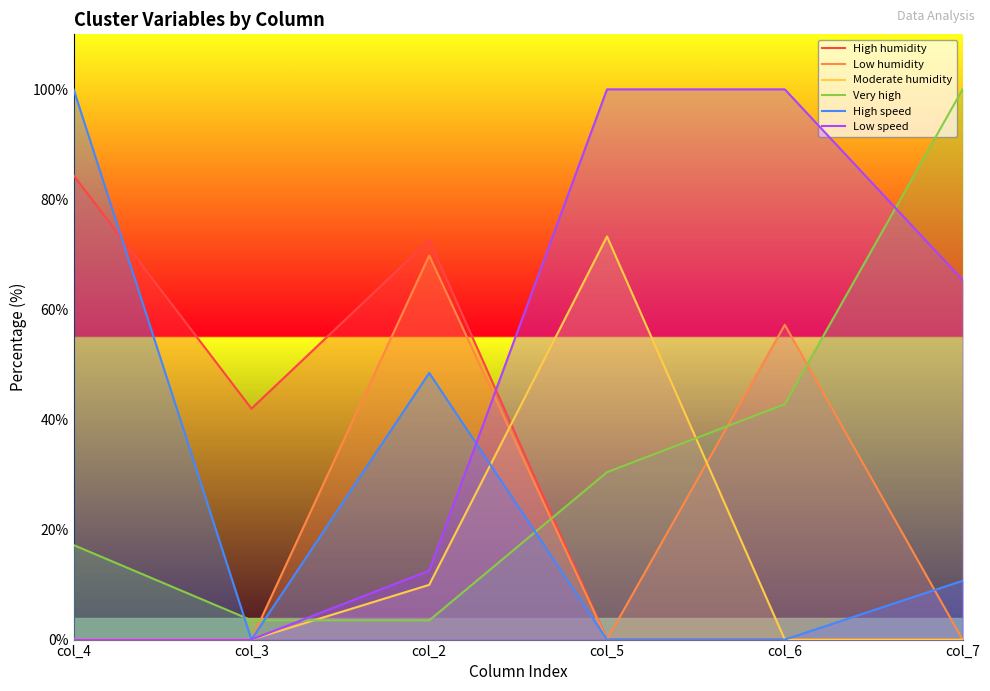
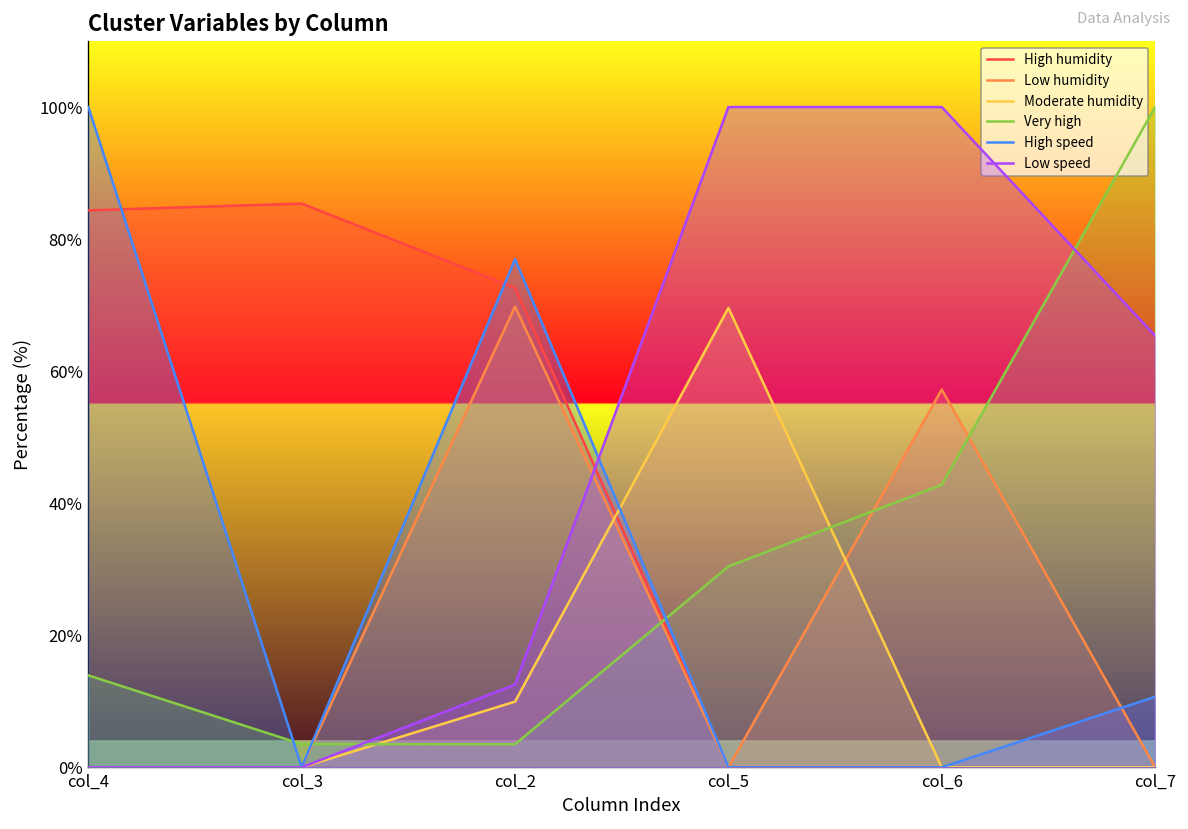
  {
    "High humidity": {
      "col_4": "84%",
-     "col_3": "42%",
+     "col_3": "85%",
      "col_2": "73%"
    },
    "Low humidity": {
      "col_2": "70%",
      "col_6": "57%"
    },
    "Moderate humidity": {
      "col_2": "10%",
-     "col_5": "73%"
+     "col_5": "70%"
    },
    "Very high": {
-     "col_4": "17%",
+     "col_4": "14%",
      "col_5": "30%",
      "col_6": "43%",
      "col_7": "100%"
    },
    "High speed": {
      "col_4": "100%",
-     "col_2": "48%",
+     "col_2": "77%",
      "col_7": "11%"
    },
    "Low speed": {
      "col_2": "13%",
      "col_5": "100%",
      "col_6": "100%",
      "col_7": "65%"
    }
  }
